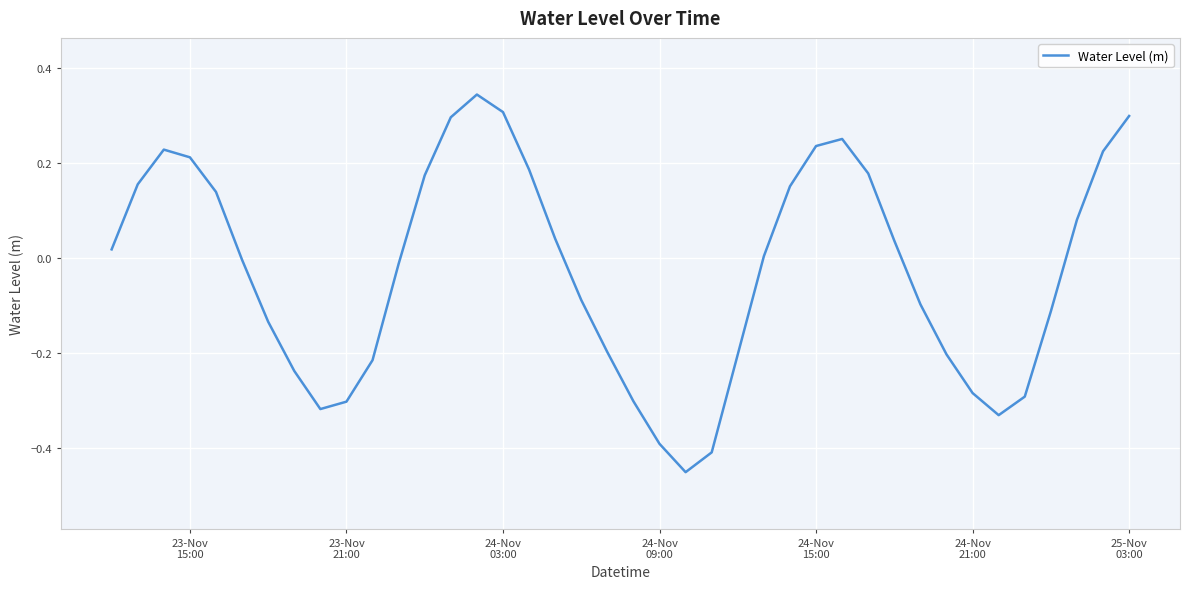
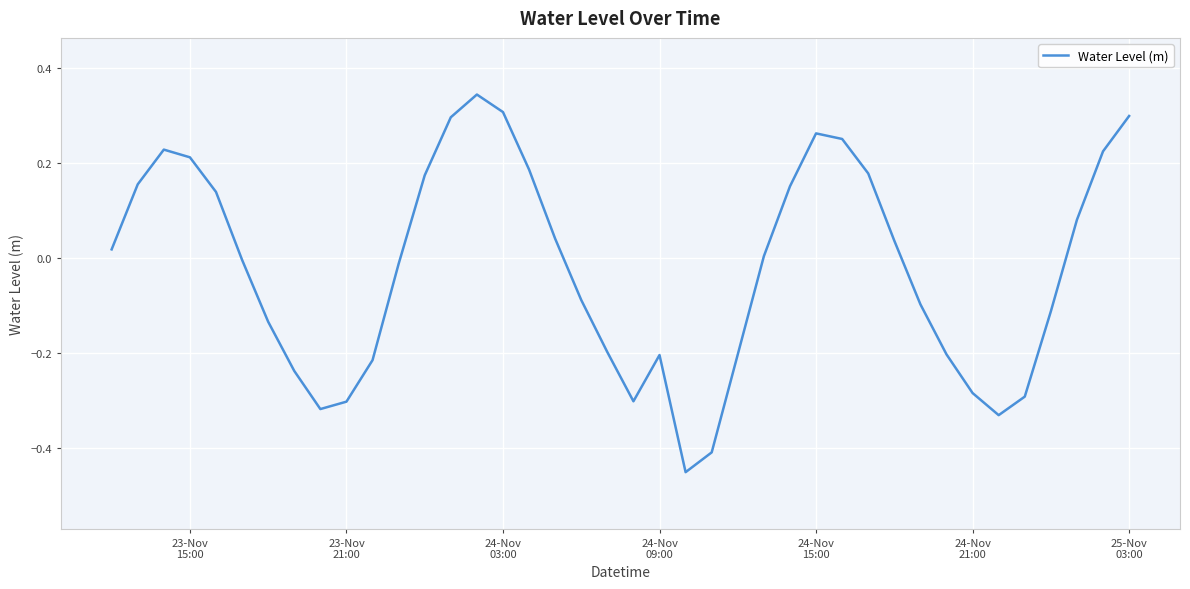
  {
    "23-Nov 15:00": 0.21,
    "23-Nov 21:00": -0.30,
    "24-Nov 03:00": 0.31,
-   "24-Nov 09:00": -0.39,
-   "24-Nov 15:00": 0.24,
+   "24-Nov 09:00": -0.20,
+   "24-Nov 15:00": 0.26,
    "24-Nov 21:00": -0.28,
    "25-Nov 03:00": 0.30
  }
